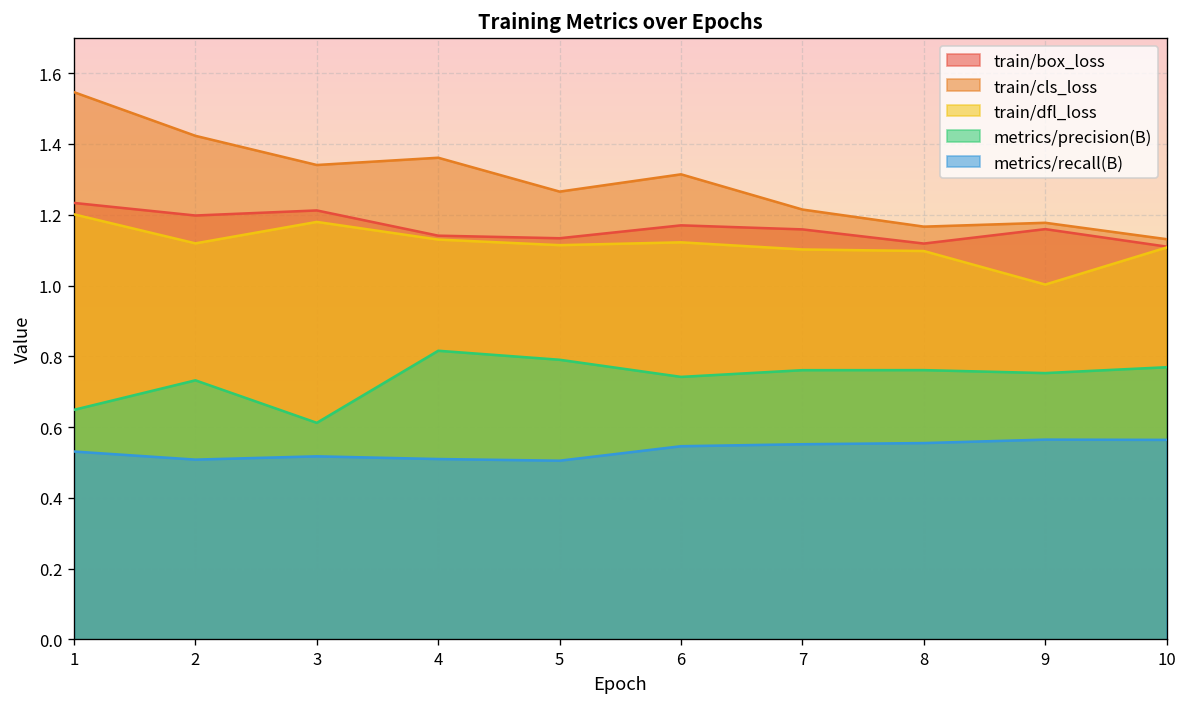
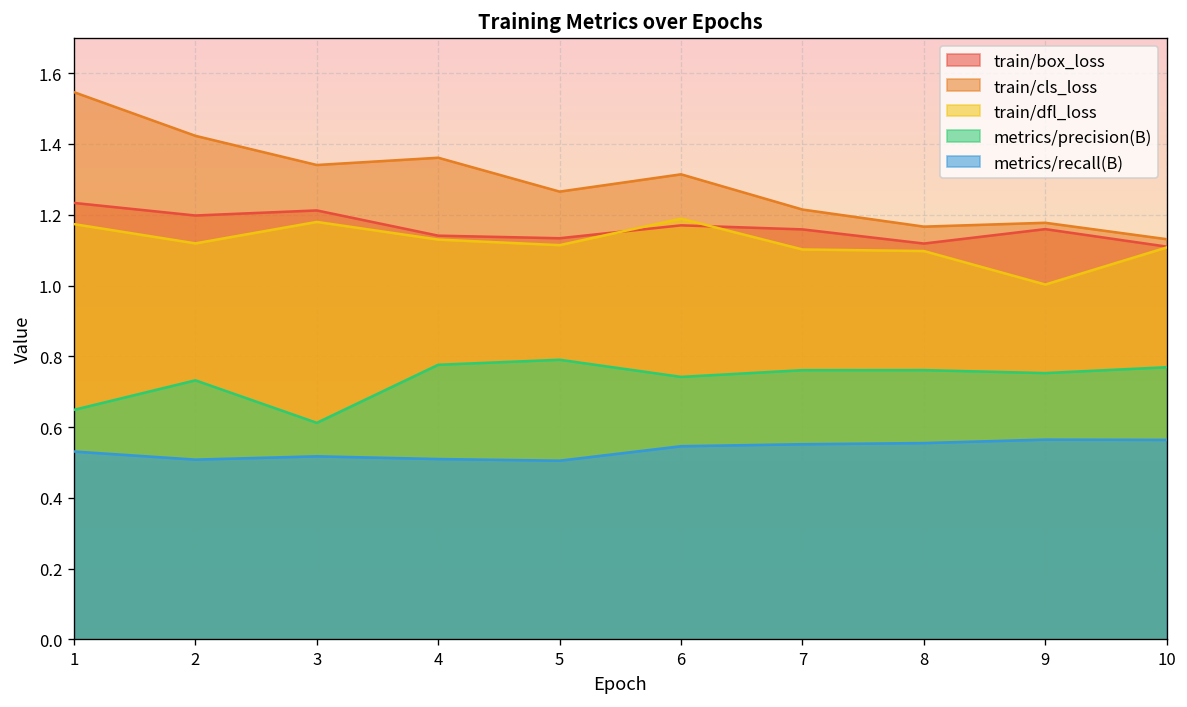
  {
    "train/dfl_loss": {
-     "1": 1.20,
+     "1": 1.17,
      "2": 1.12,
      "3": 1.18,
      "4": 1.13,
      "5": 1.11,
-     "6": 1.12,
+     "6": 1.19,
      "7": 1.10,
      "8": 1.10,
      "9": 1.00
    },
    "metrics/precision(B)": {
      "1": 0.65,
      "2": 0.73,
      "3": 0.61,
-     "4": 0.82,
+     "4": 0.78,
      "5": 0.79,
      "6": 0.74,
      "7": 0.76,
      "8": 0.76,
      "9": 0.75,
      "10": 0.77
    },
    "metrics/recall(B)": {
      "1": 0.53,
      "2": 0.51,
      "3": 0.52,
      "4": 0.51,
      "5": 0.51,
      "6": 0.55,
      "7": 0.55,
      "8": 0.55,
      "9": 0.56,
      "10": 0.56
    }
  }
